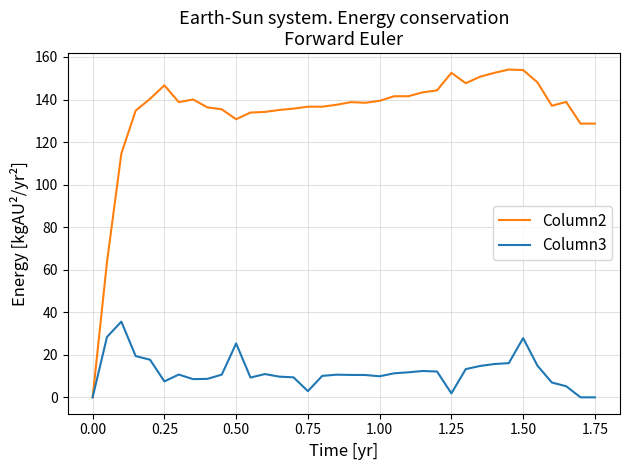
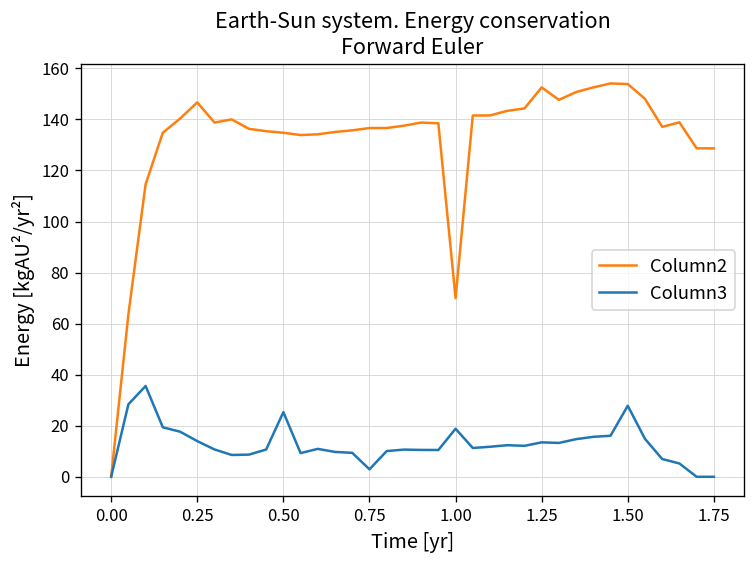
  {
    "Column2": {
      "0.25": 147,
-     "0.50": 131,
+     "0.50": 135,
      "0.75": 137,
-     "1.00": 139,
+     "1.00": 70,
      "1.25": 153,
      "1.50": 154,
      "1.75": 129
    },
    "Column3": {
-     "0.25": 7,
+     "0.25": 14,
      "0.50": 25,
      "0.75": 3,
-     "1.00": 10,
-     "1.25": 2,
+     "1.00": 19,
+     "1.25": 13,
      "1.50": 28,
      "1.75": 0
    }
  }
